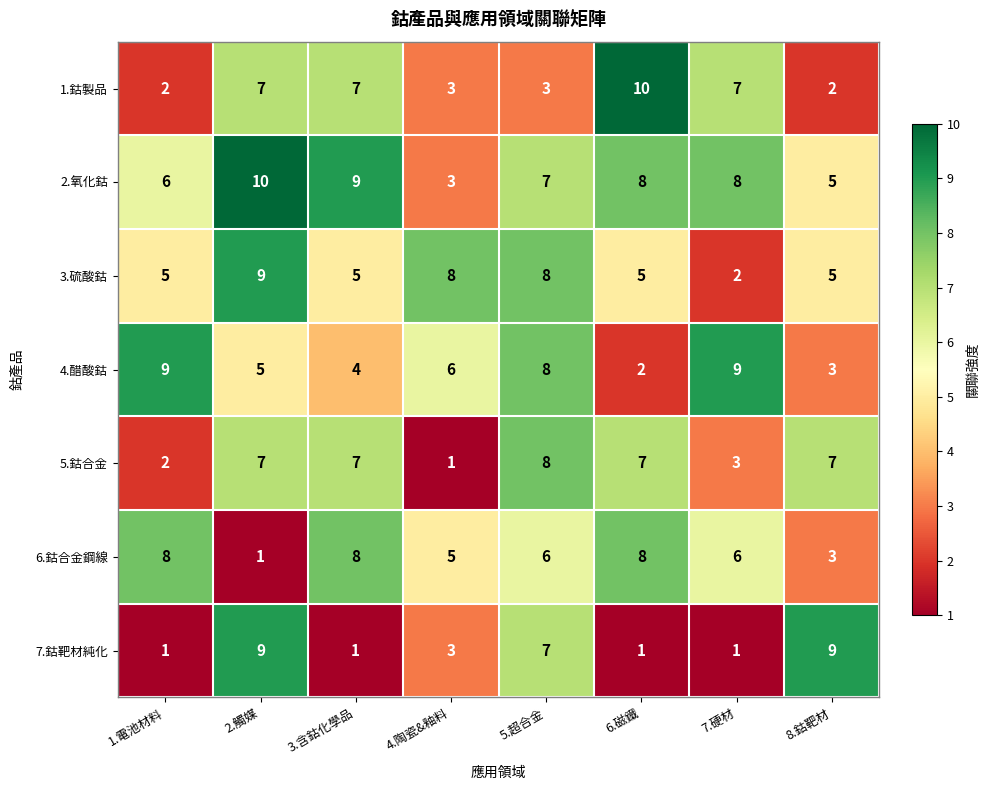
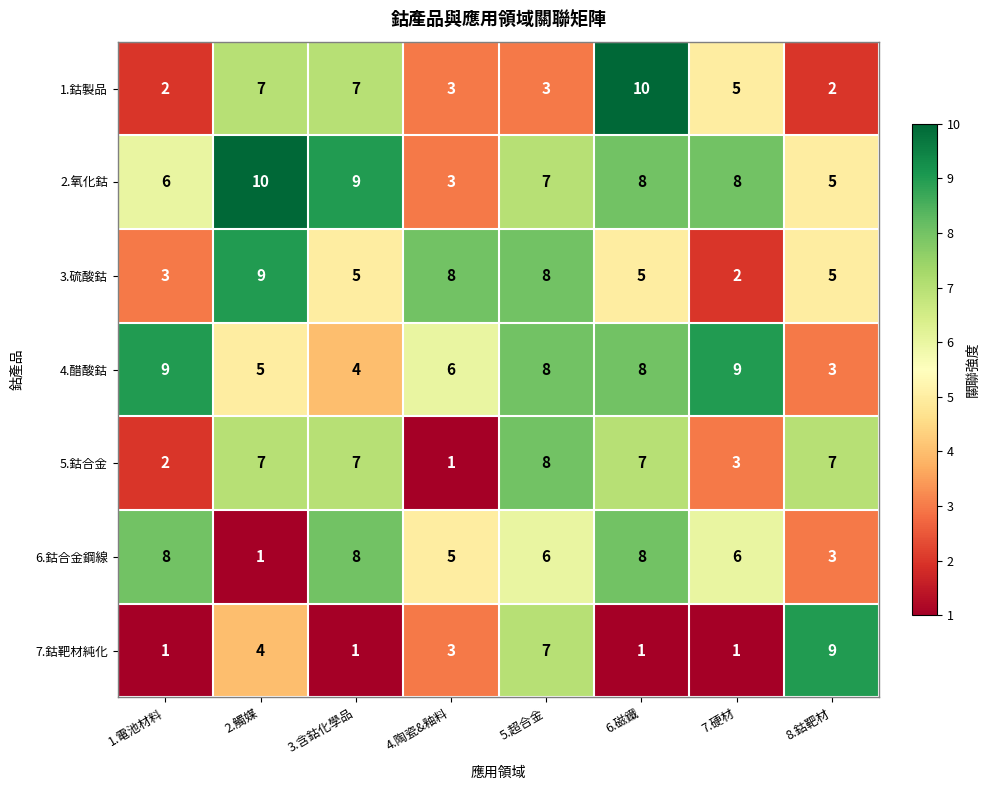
  {
    "1.鈷製品": {
      "1.電池材料": 2,
      "2.觸媒": 7,
      "3.含鈷化學品": 7,
      "4.陶瓷&釉料": 3,
      "5.超合金": 3,
      "6.磁鐵": 10,
-     "7.硬材": 7,
+     "7.硬材": 5,
      "8.鈷靶材": 2
    },
    "2.氧化鈷": {
      "1.電池材料": 6,
      "2.觸媒": 10,
      "3.含鈷化學品": 9,
      "4.陶瓷&釉料": 3,
      "5.超合金": 7,
      "6.磁鐵": 8,
      "7.硬材": 8,
      "8.鈷靶材": 5
    },
    "3.硫酸鈷": {
-     "1.電池材料": 5,
+     "1.電池材料": 3,
      "2.觸媒": 9,
      "3.含鈷化學品": 5,
      "4.陶瓷&釉料": 8,
      "5.超合金": 8,
      "6.磁鐵": 5,
      "7.硬材": 2,
      "8.鈷靶材": 5
    },
    "4.醋酸鈷": {
      "1.電池材料": 9,
      "2.觸媒": 5,
      "3.含鈷化學品": 4,
      "4.陶瓷&釉料": 6,
      "5.超合金": 8,
-     "6.磁鐵": 2,
+     "6.磁鐵": 8,
      "7.硬材": 9,
      "8.鈷靶材": 3
    },
    "5.鈷合金": {
      "1.電池材料": 2,
      "2.觸媒": 7,
      "3.含鈷化學品": 7,
      "4.陶瓷&釉料": 1,
      "5.超合金": 8,
      "6.磁鐵": 7,
      "7.硬材": 3,
      "8.鈷靶材": 7
    },
    "6.鈷合金鋼線": {
      "1.電池材料": 8,
      "2.觸媒": 1,
      "3.含鈷化學品": 8,
      "4.陶瓷&釉料": 5,
      "5.超合金": 6,
      "6.磁鐵": 8,
      "7.硬材": 6,
      "8.鈷靶材": 3
    },
    "7.鈷靶材純化": {
      "1.電池材料": 1,
-     "2.觸媒": 9,
+     "2.觸媒": 4,
      "3.含鈷化學品": 1,
      "4.陶瓷&釉料": 3,
      "5.超合金": 7,
      "6.磁鐵": 1,
      "7.硬材": 1,
      "8.鈷靶材": 9
    }
  }
